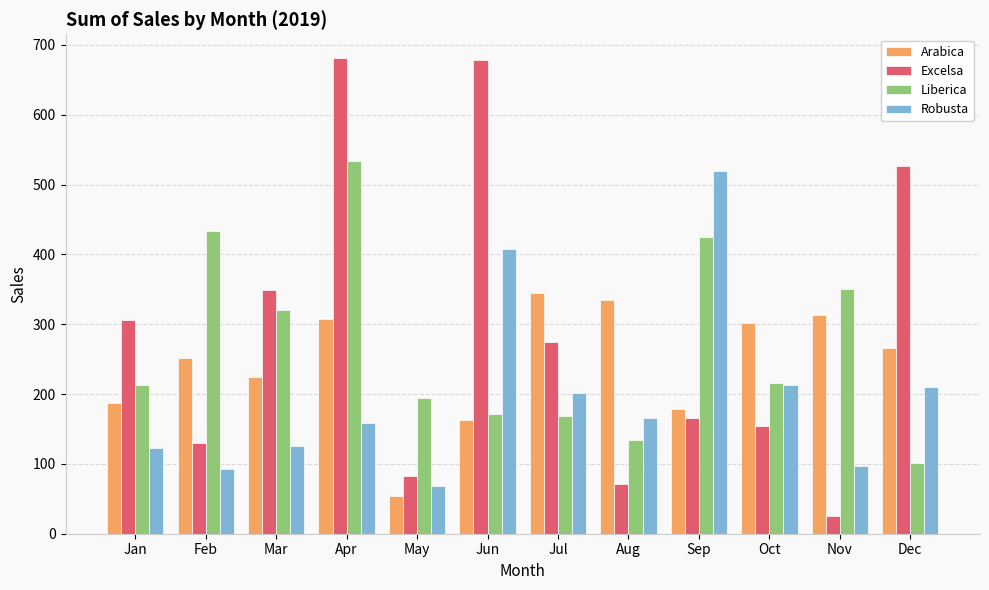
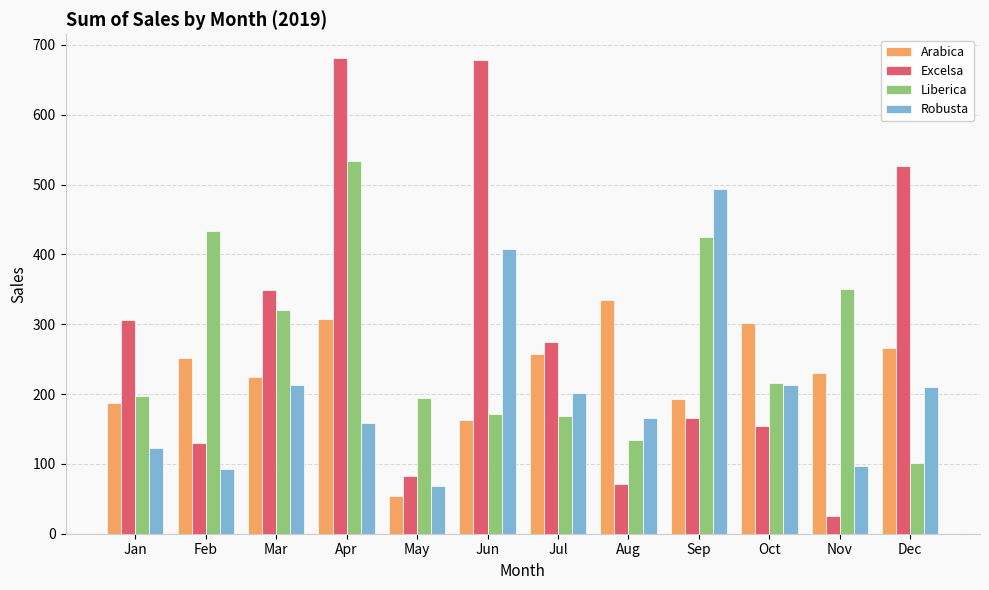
  {
    "Arabica": {
      "Jan": 190,
      "Feb": 250,
      "Mar": 220,
      "Apr": 310,
      "May": 50,
      "Jun": 160,
-     "Jul": 350,
+     "Jul": 260,
      "Aug": 330,
-     "Sep": 180,
+     "Sep": 190,
      "Oct": 300,
-     "Nov": 310,
+     "Nov": 230,
      "Dec": 270
    },
    "Excelsa": {
      "Jan": 310,
      "Feb": 130,
      "Mar": 350,
      "Apr": 680,
      "May": 80,
      "Jun": 680,
      "Jul": 270,
      "Aug": 70,
      "Sep": 170,
      "Oct": 150,
      "Nov": 20,
      "Dec": 530
    },
    "Liberica": {
-     "Jan": 210,
+     "Jan": 200,
      "Feb": 430,
      "Mar": 320,
      "Apr": 530,
      "May": 190,
      "Jun": 170,
      "Jul": 170,
      "Aug": 130,
      "Sep": 430,
      "Oct": 220,
      "Nov": 350,
      "Dec": 100
    },
    "Robusta": {
      "Jan": 120,
      "Feb": 90,
-     "Mar": 130,
+     "Mar": 210,
      "Apr": 160,
      "May": 70,
      "Jun": 410,
      "Jul": 200,
      "Aug": 170,
-     "Sep": 520,
+     "Sep": 490,
      "Oct": 210,
      "Nov": 100,
      "Dec": 210
    }
  }
